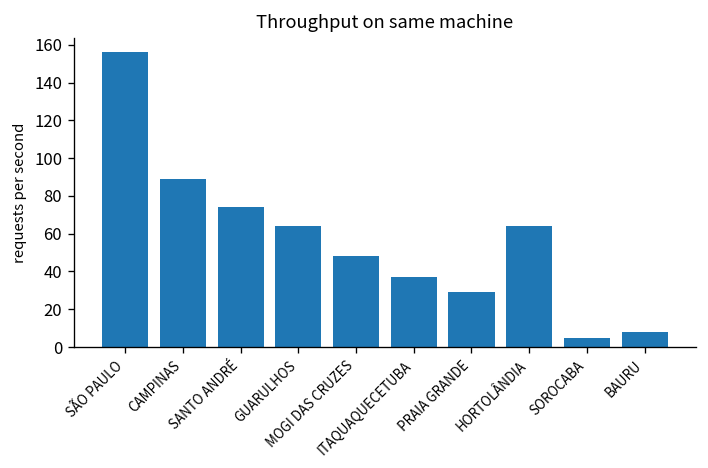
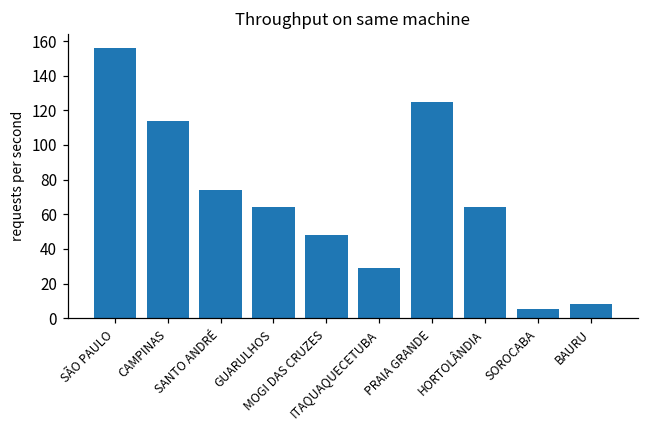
  {
    "SÃO PAULO": 156,
-   "CAMPINAS": 89,
+   "CAMPINAS": 114,
    "SANTO ANDRÉ": 74,
    "GUARULHOS": 64,
    "MOGI DAS CRUZES": 48,
-   "ITAQUAQUECETUBA": 37,
-   "PRAIA GRANDE": 29,
+   "ITAQUAQUECETUBA": 29,
+   "PRAIA GRANDE": 125,
    "HORTOLÂNDIA": 64,
    "SOROCABA": 5,
    "BAURU": 8
  }
